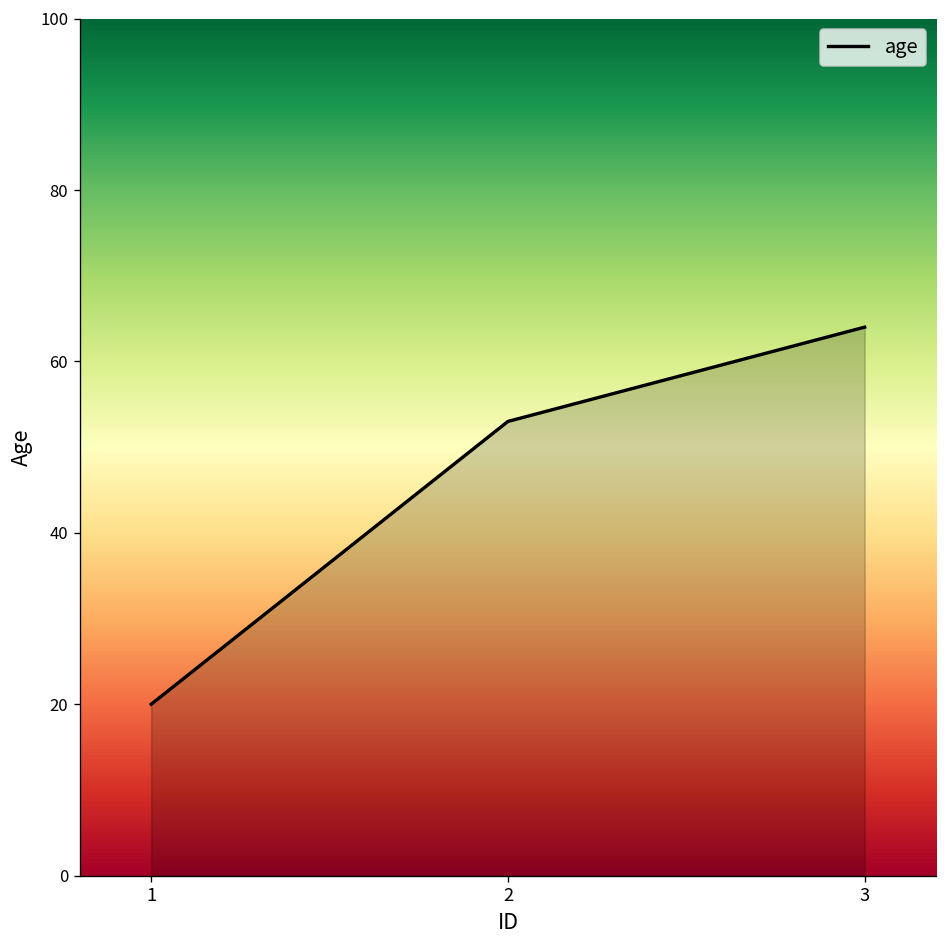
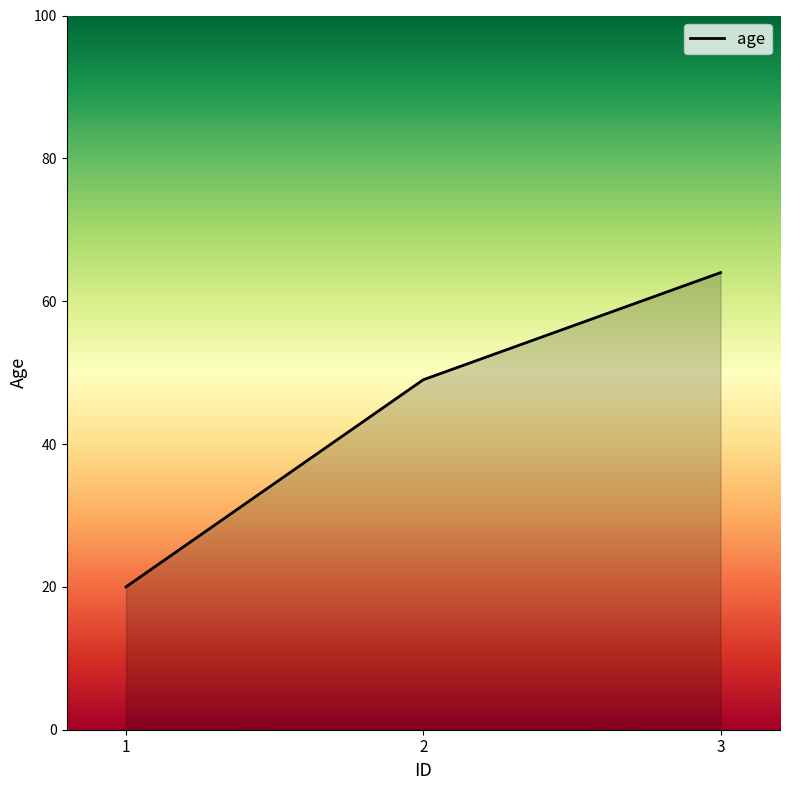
  {
    "1": 20,
-   "2": 53,
+   "2": 49,
    "3": 64
  }
